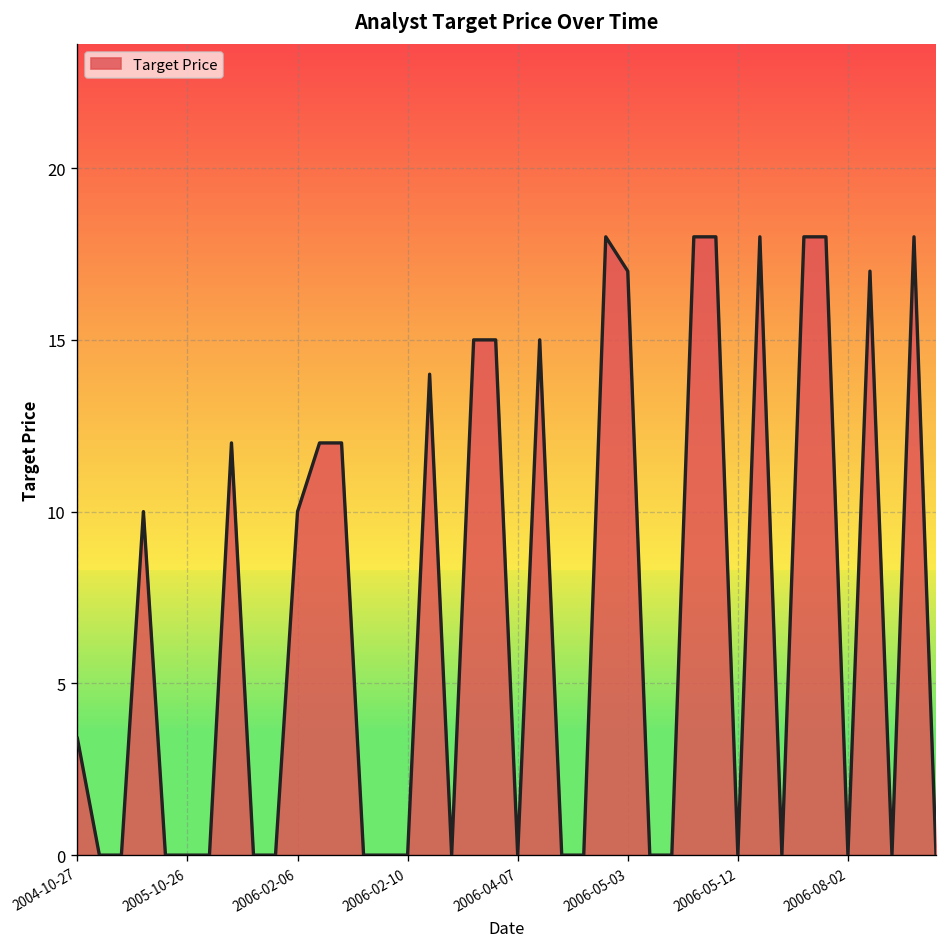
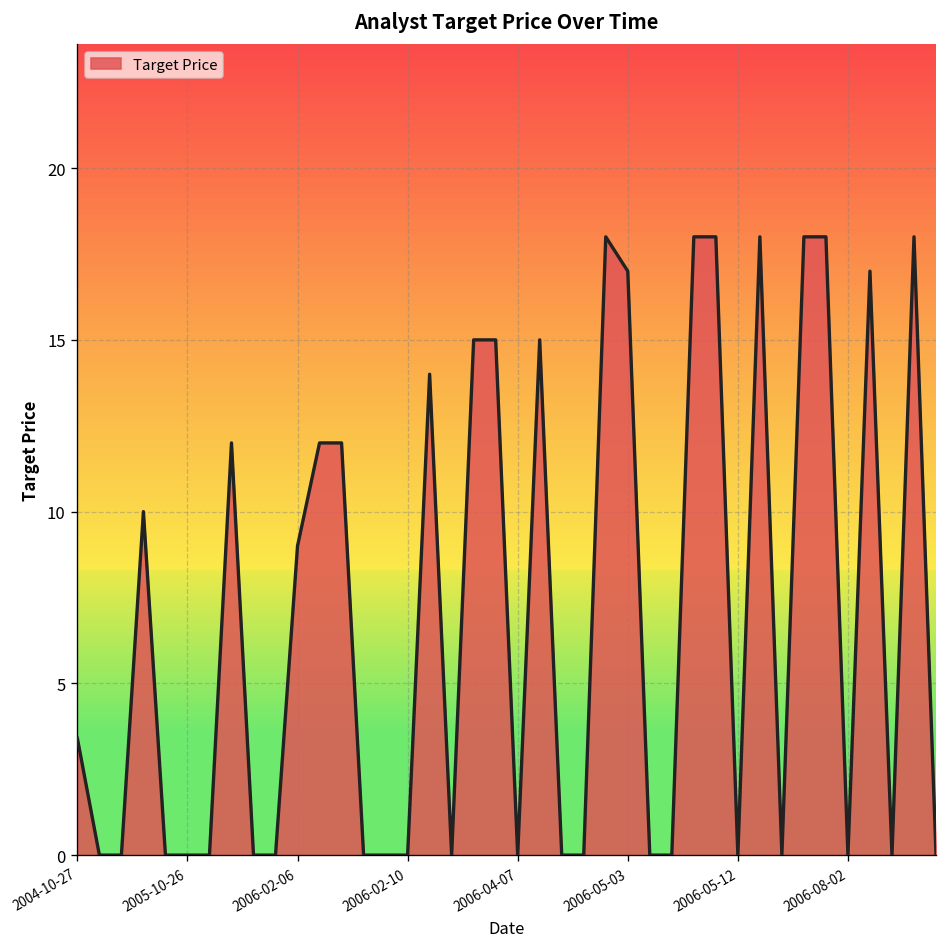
  {
    "2004-10-27": 3.4,
-   "2006-02-06": 10,
+   "2006-02-06": 9,
    "2006-04-07": 0,
    "2006-05-12": 0
  }
